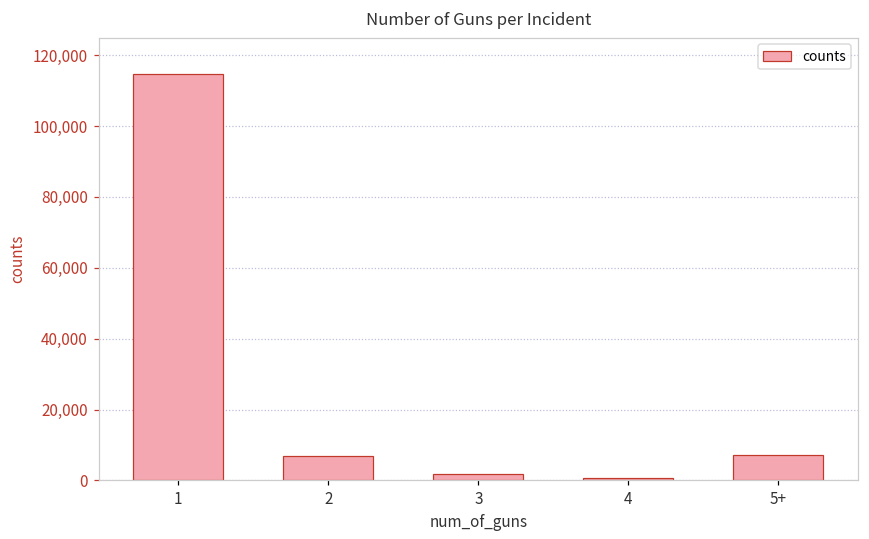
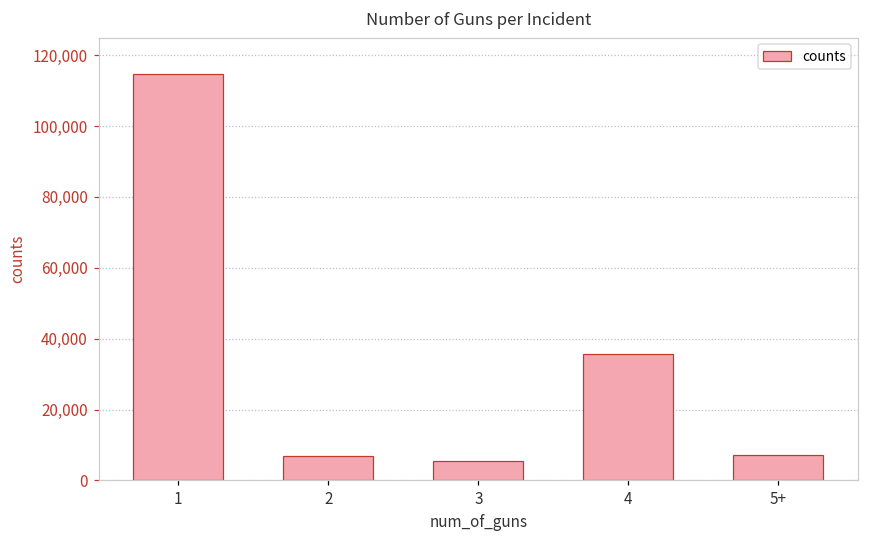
  {
    "1": "115,000",
    "2": "7,000",
-   "3": "2,000",
-   "4": "1,000",
+   "3": "6,000",
+   "4": "36,000",
    "5+": "7,000"
  }
